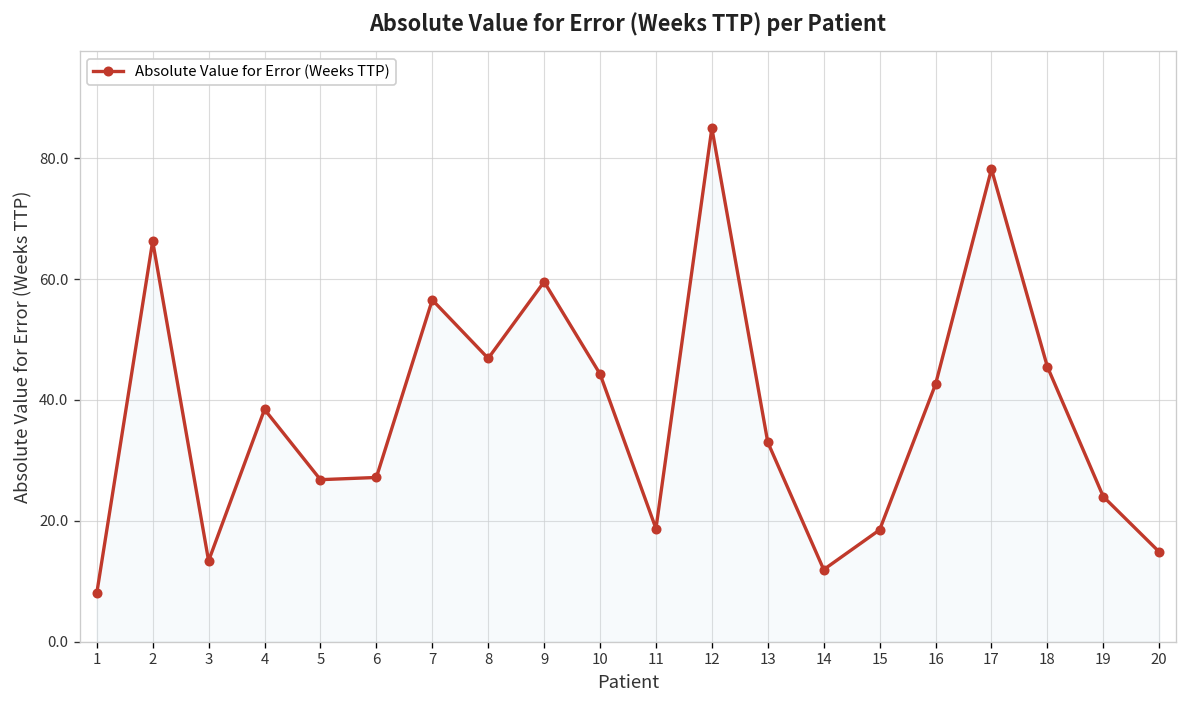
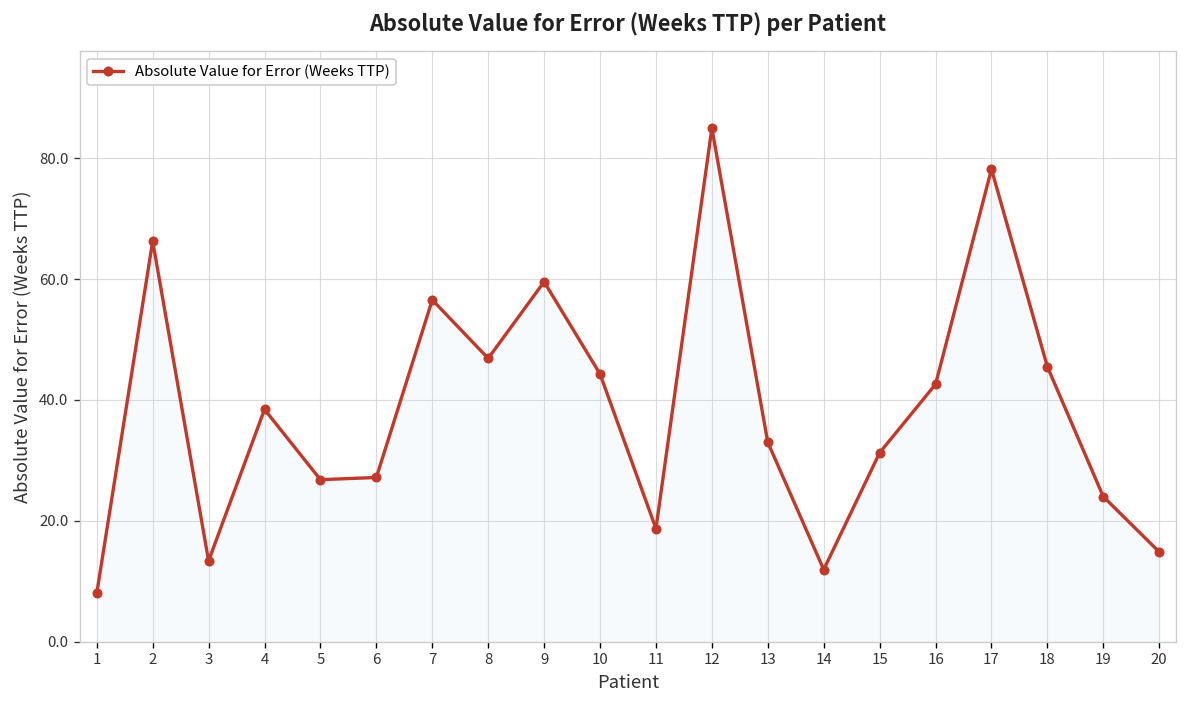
  {
    "1": 8,
    "2": 66,
    "3": 13,
    "4": 38,
    "5": 27,
    "6": 27,
    "7": 57,
    "8": 47,
    "9": 60,
    "10": 44,
    "11": 19,
    "12": 85,
    "13": 33,
    "14": 12,
-   "15": 19,
+   "15": 31,
    "16": 43,
    "17": 78,
    "18": 45,
    "19": 24,
    "20": 15
  }
